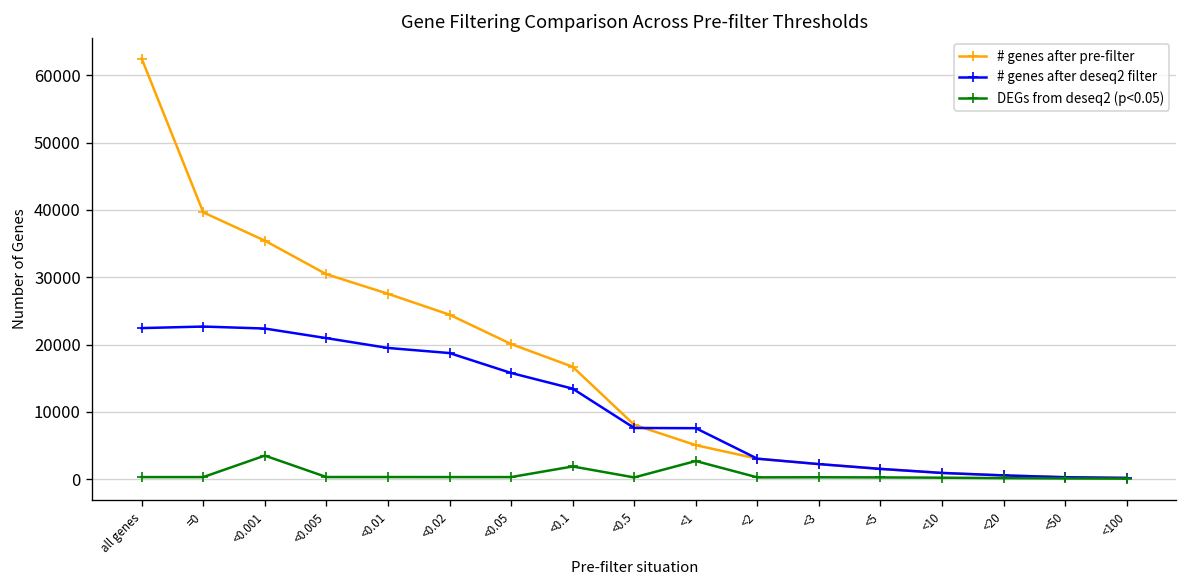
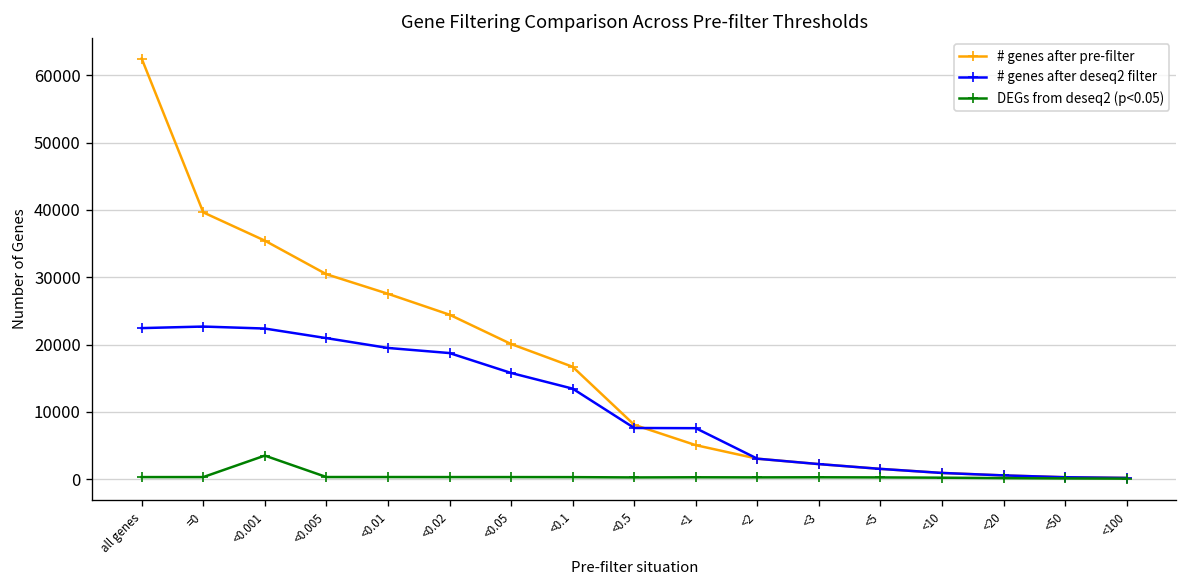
  {
    "# genes after pre-filter": {
      "all genes": 62000,
      "=0": 40000,
      "<0.001": 35000,
      "<0.005": 30000,
      "<0.01": 28000,
      "<0.02": 24000,
      "<0.05": 20000,
      "<0.1": 17000,
      "<0.5": 8000,
      "<1": 5000
    },
    "# genes after deseq2 filter": {
      "all genes": 22000,
      "=0": 23000,
      "<0.001": 22000,
      "<0.005": 21000,
      "<0.01": 19000,
      "<0.02": 19000,
      "<0.05": 16000,
      "<0.1": 13000,
      "<0.5": 8000,
      "<1": 8000
    },
    "DEGs from deseq2 (p<0.05)": {
      "all genes": 0,
      "=0": 0,
      "<0.001": 3000,
      "<0.005": 0,
      "<0.01": 0,
      "<0.02": 0,
      "<0.05": 0,
-     "<0.1": 2000,
+     "<0.1": 0,
      "<0.5": 0,
-     "<1": 3000,
+     "<1": 0,
      "<2": 0,
      "<3": 0,
      "<5": 0,
      "<10": 0
    }
  }
